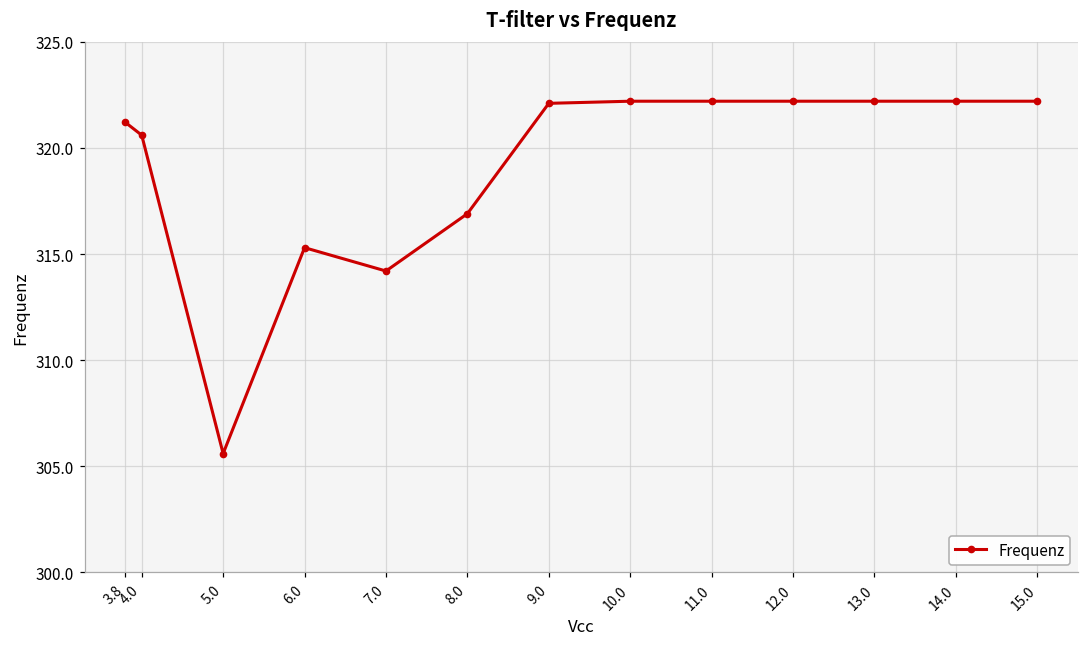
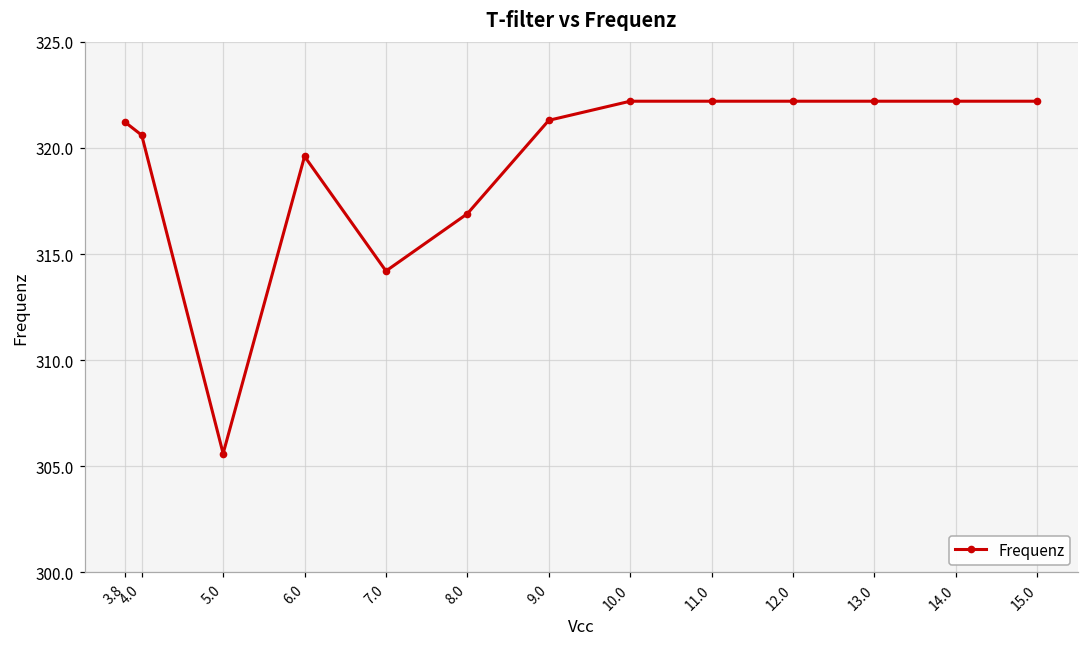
  {
    "3.8": 321.2,
    "4.0": 320.6,
    "5.0": 305.6,
-   "6.0": 315.3,
+   "6.0": 319.6,
    "7.0": 314.2,
    "8.0": 316.9,
-   "9.0": 322.1,
+   "9.0": 321.3,
    "10.0": 322.2,
    "11.0": 322.2,
    "12.0": 322.2,
    "13.0": 322.2,
    "14.0": 322.2,
    "15.0": 322.2
  }
